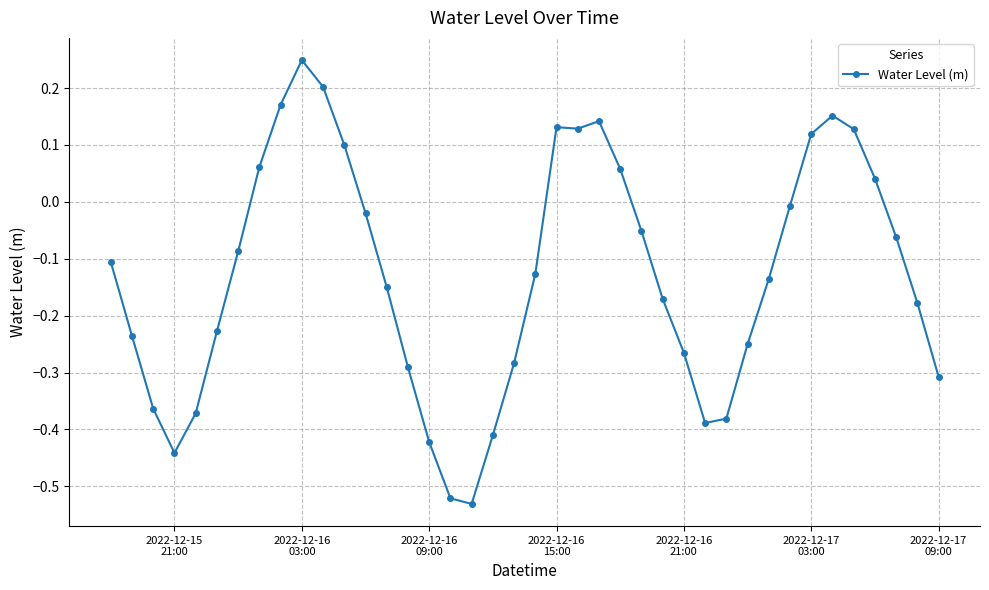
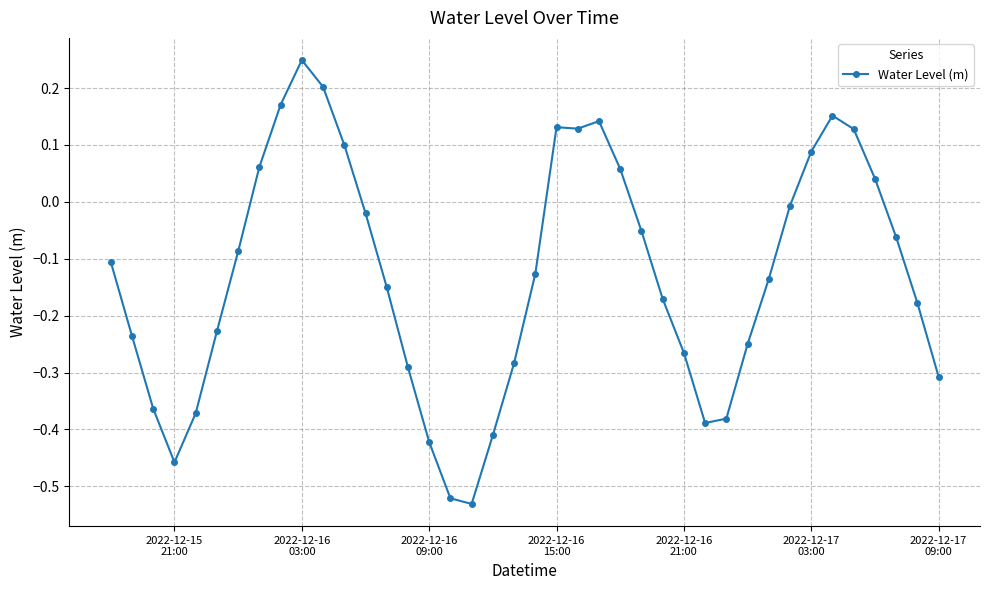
  {
-   "2022-12-15 21:00": -0.44,
+   "2022-12-15 21:00": -0.46,
    "2022-12-16 03:00": 0.25,
    "2022-12-16 09:00": -0.42,
    "2022-12-16 15:00": 0.13,
    "2022-12-16 21:00": -0.27,
-   "2022-12-17 03:00": 0.12,
+   "2022-12-17 03:00": 0.09,
    "2022-12-17 09:00": -0.31
  }
